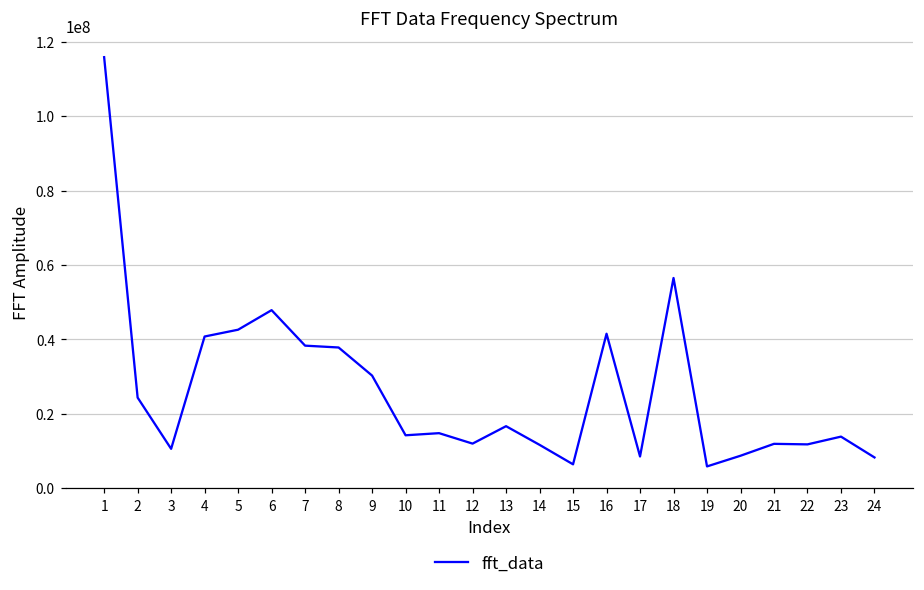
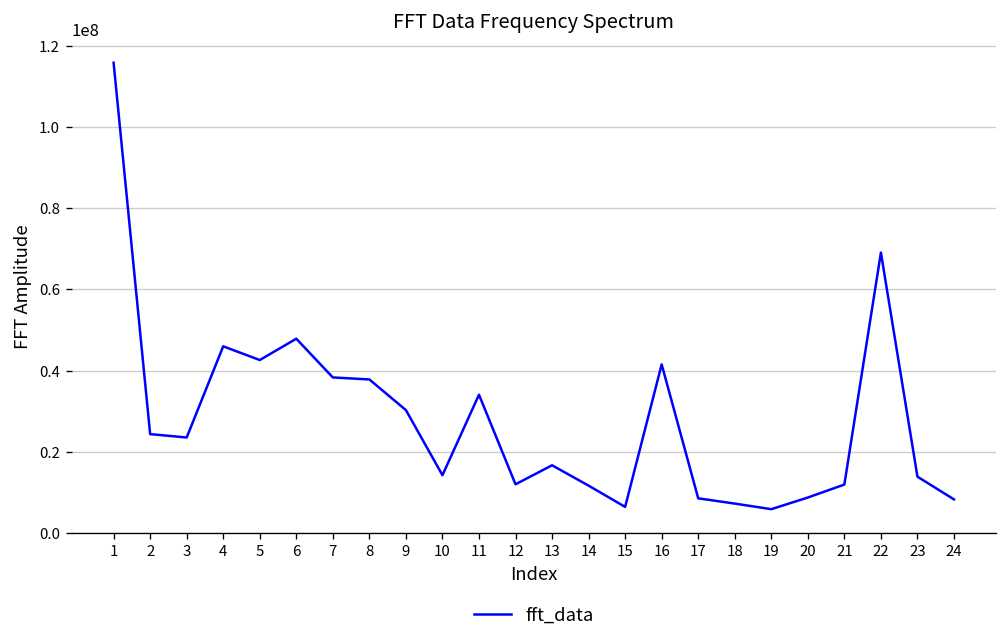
  {
    "1": 116000000,
    "2": 24000000,
-   "3": 11000000,
-   "4": 41000000,
+   "3": 23000000,
+   "4": 46000000,
    "5": 43000000,
    "6": 48000000,
    "7": 38000000,
    "8": 38000000,
    "9": 30000000,
    "10": 14000000,
-   "11": 15000000,
+   "11": 34000000,
    "12": 12000000,
    "13": 17000000,
    "14": 12000000,
    "15": 6000000,
    "16": 42000000,
    "17": 9000000,
-   "18": 56000000,
+   "18": 7000000,
    "19": 6000000,
    "20": 9000000,
    "21": 12000000,
-   "22": 12000000,
+   "22": 69000000,
    "23": 14000000,
    "24": 8000000
  }
